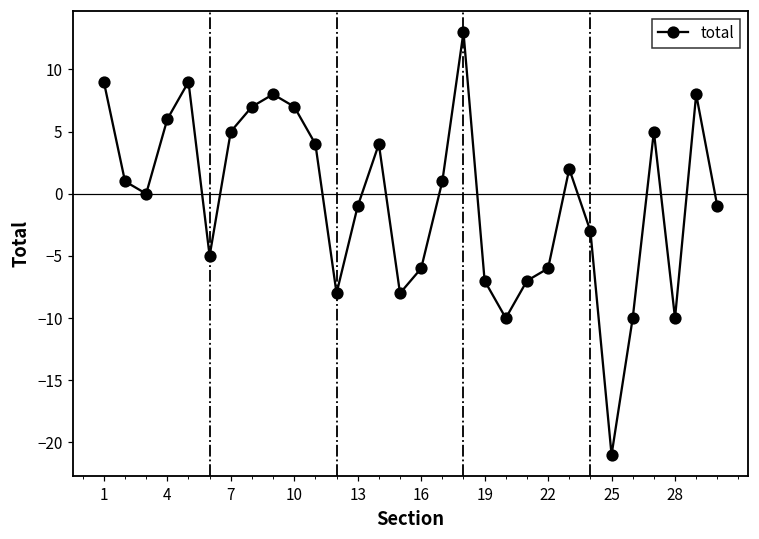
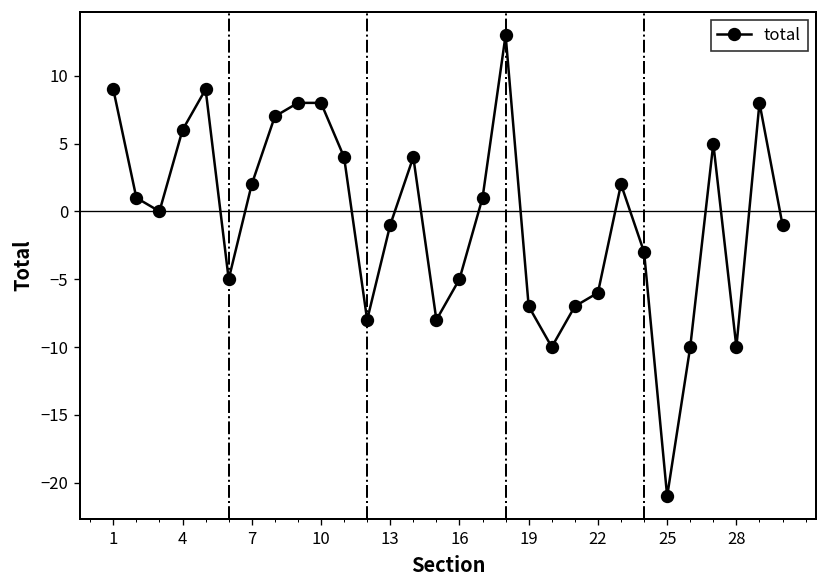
  {
    "1": 9,
    "4": 6,
-   "7": 5,
-   "10": 7,
+   "7": 2,
+   "10": 8,
    "13": -1,
-   "16": -6,
+   "16": -5,
    "19": -7,
    "22": -6,
    "25": -21,
    "28": -10
  }
